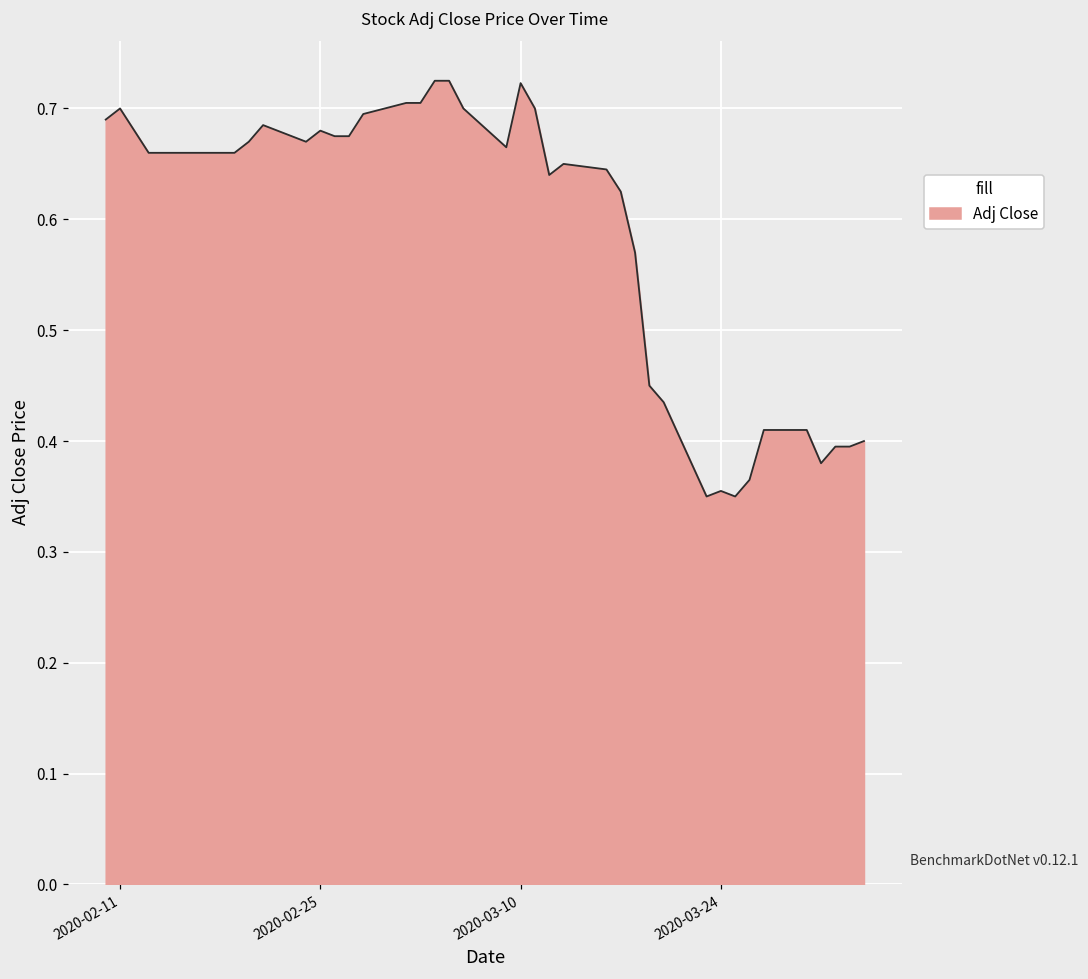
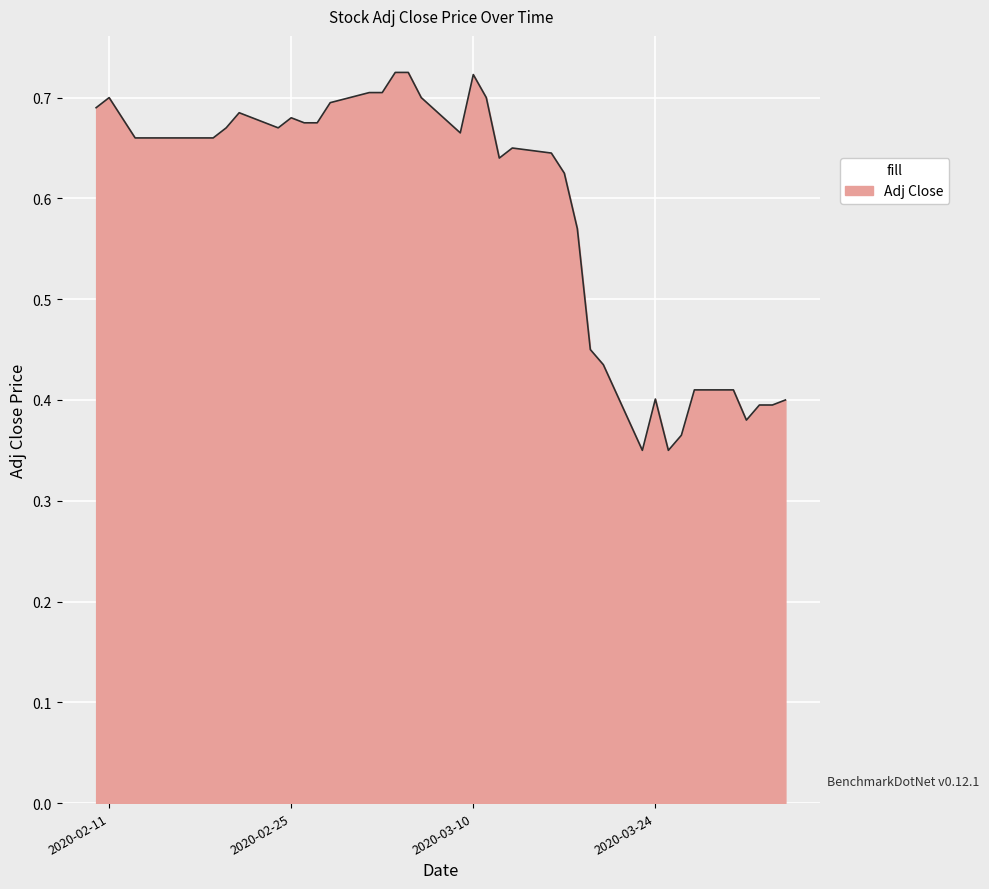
  {
    "2020-02-11": 0.700,
    "2020-02-25": 0.680,
    "2020-03-10": 0.723,
-   "2020-03-24": 0.355
+   "2020-03-24": 0.401
  }
